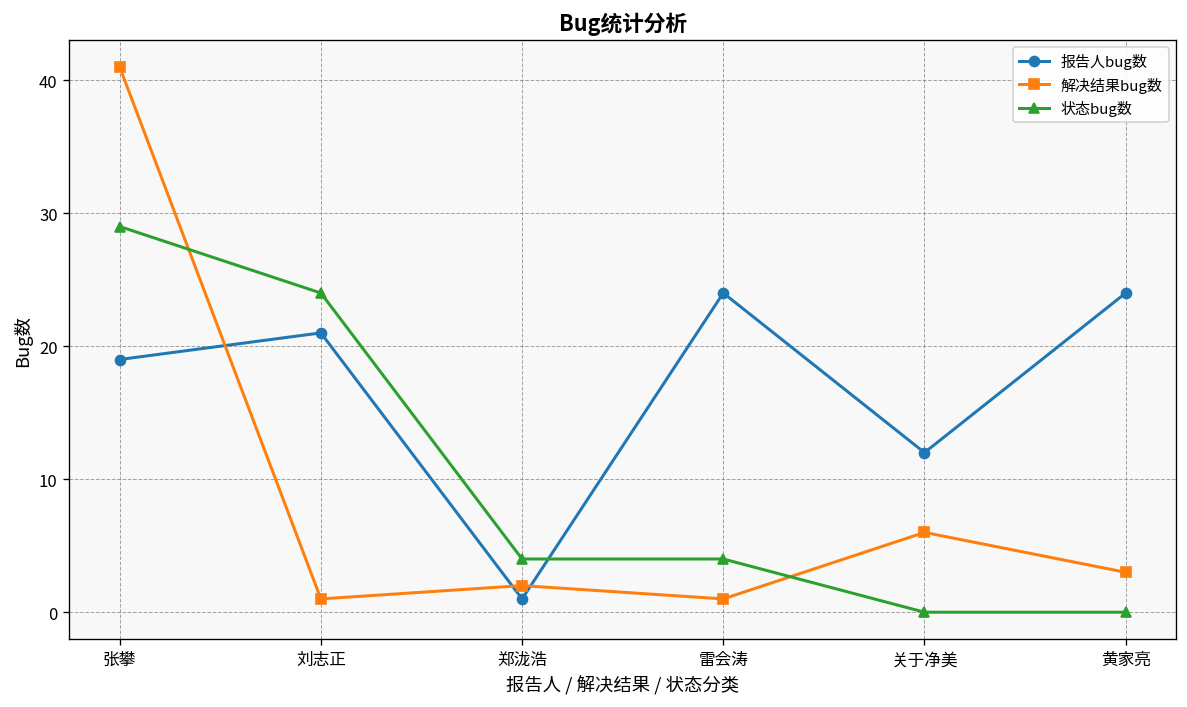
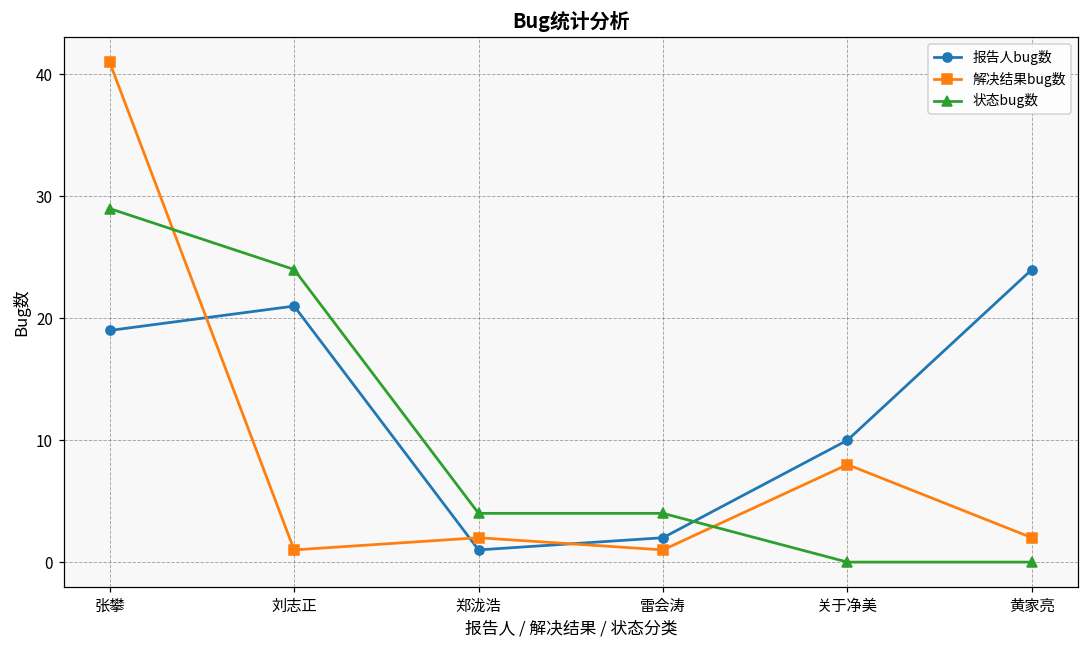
  {
    "报告人bug数": {
      "张攀": 19,
      "刘志正": 21,
      "郑泷浩": 1,
-     "雷会涛": 24,
-     "关于净美": 12,
+     "雷会涛": 2,
+     "关于净美": 10,
      "黄家亮": 24
    },
    "解决结果bug数": {
      "张攀": 41,
      "刘志正": 1,
      "郑泷浩": 2,
      "雷会涛": 1,
-     "关于净美": 6,
-     "黄家亮": 3
+     "关于净美": 8,
+     "黄家亮": 2
    },
    "状态bug数": {
      "张攀": 29,
      "刘志正": 24,
      "郑泷浩": 4,
      "雷会涛": 4,
      "关于净美": 0,
      "黄家亮": 0
    }
  }
